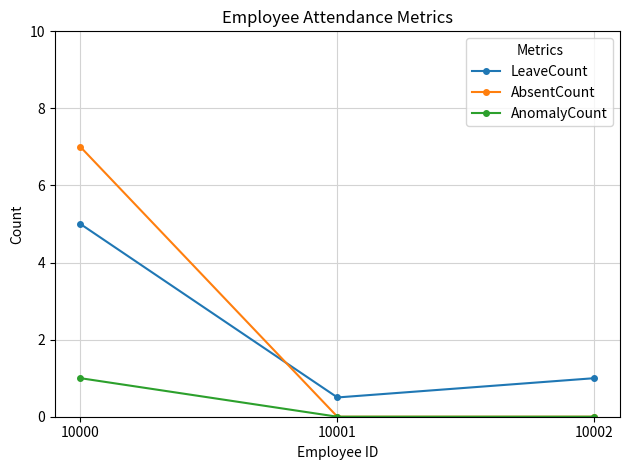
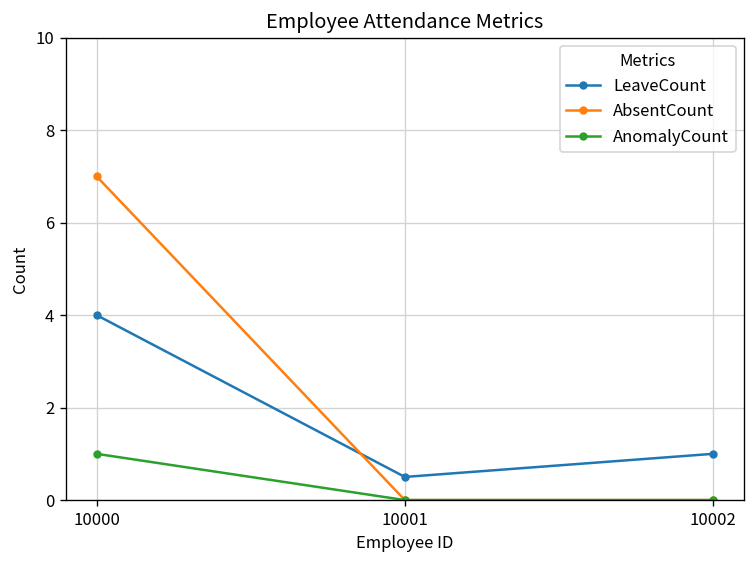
  {
    "LeaveCount": {
-     "10000": 5,
+     "10000": 4,
      "10001": 0.5,
      "10002": 1
    },
    "AbsentCount": {
      "10000": 7
    },
    "AnomalyCount": {
      "10000": 1
    }
  }
